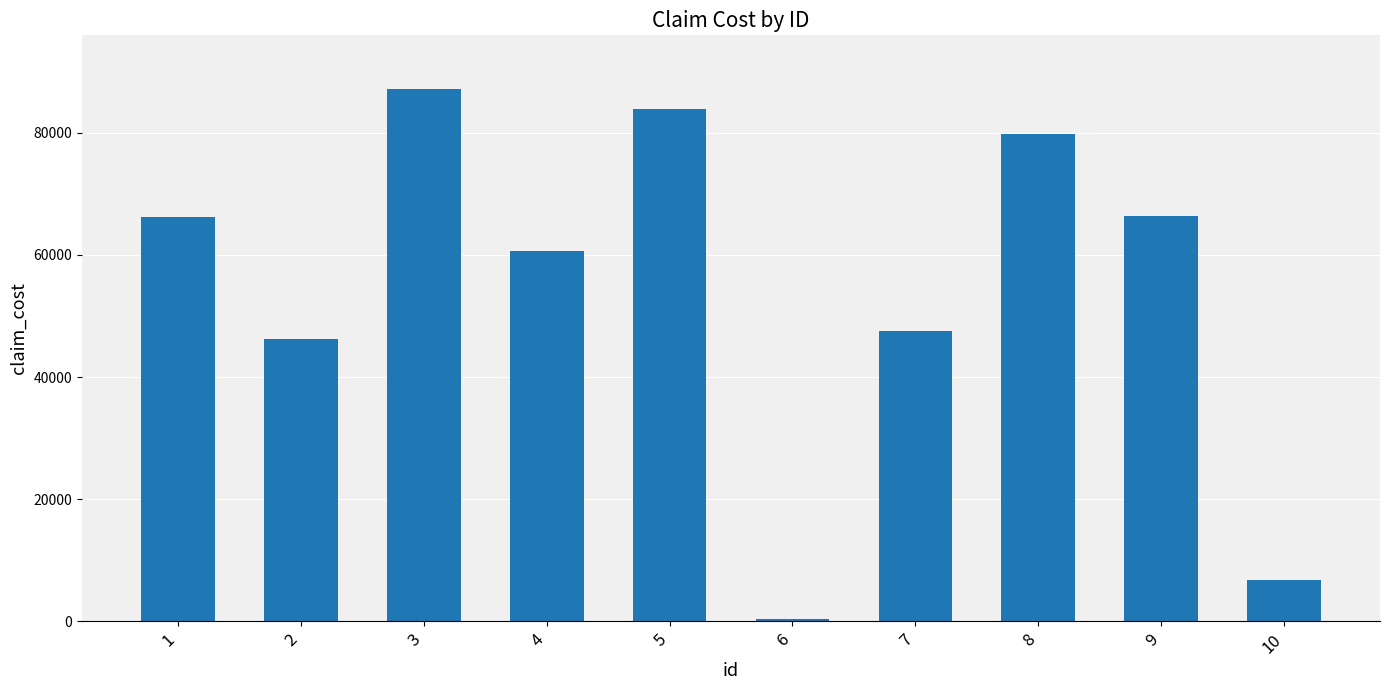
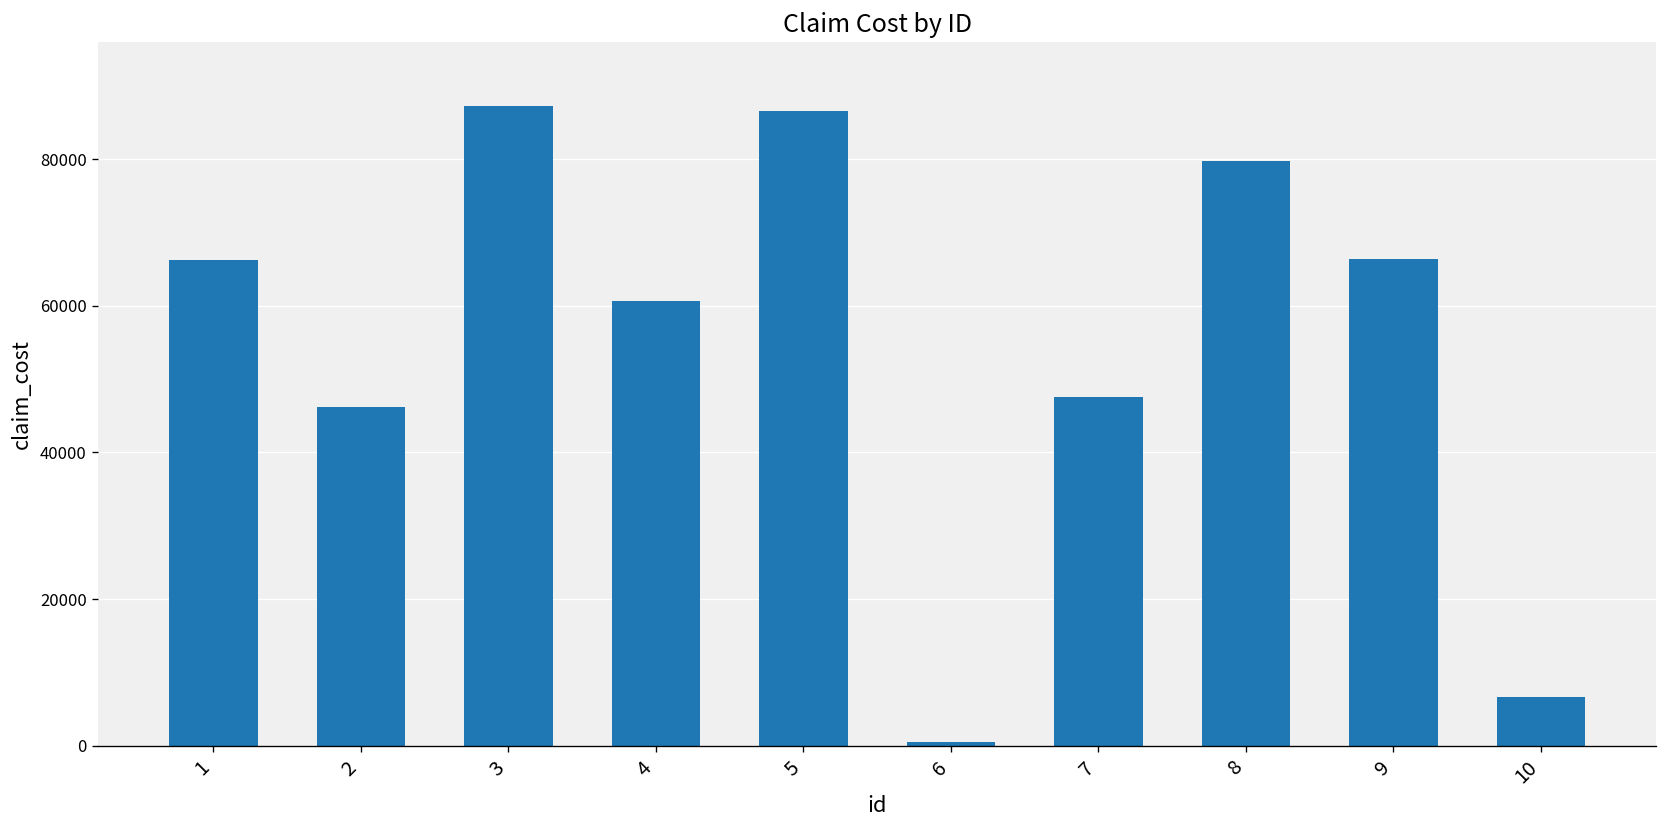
  {
    "1": 66000,
    "2": 46000,
    "3": 87000,
    "4": 61000,
-   "5": 84000,
+   "5": 87000,
    "6": 0,
    "7": 48000,
    "8": 80000,
    "9": 66000,
    "10": 7000
  }
